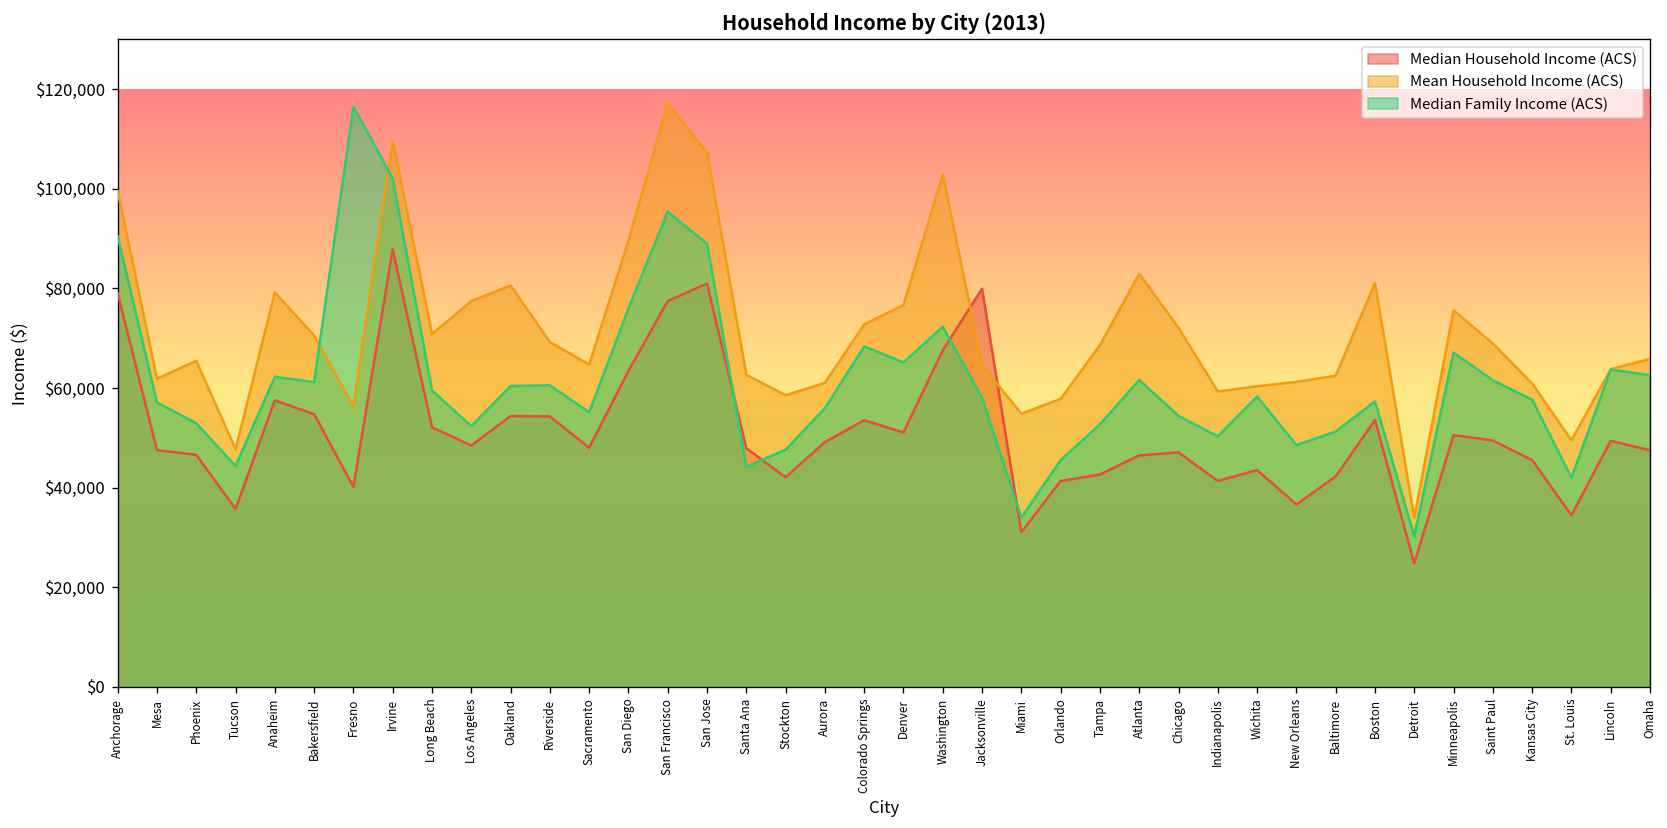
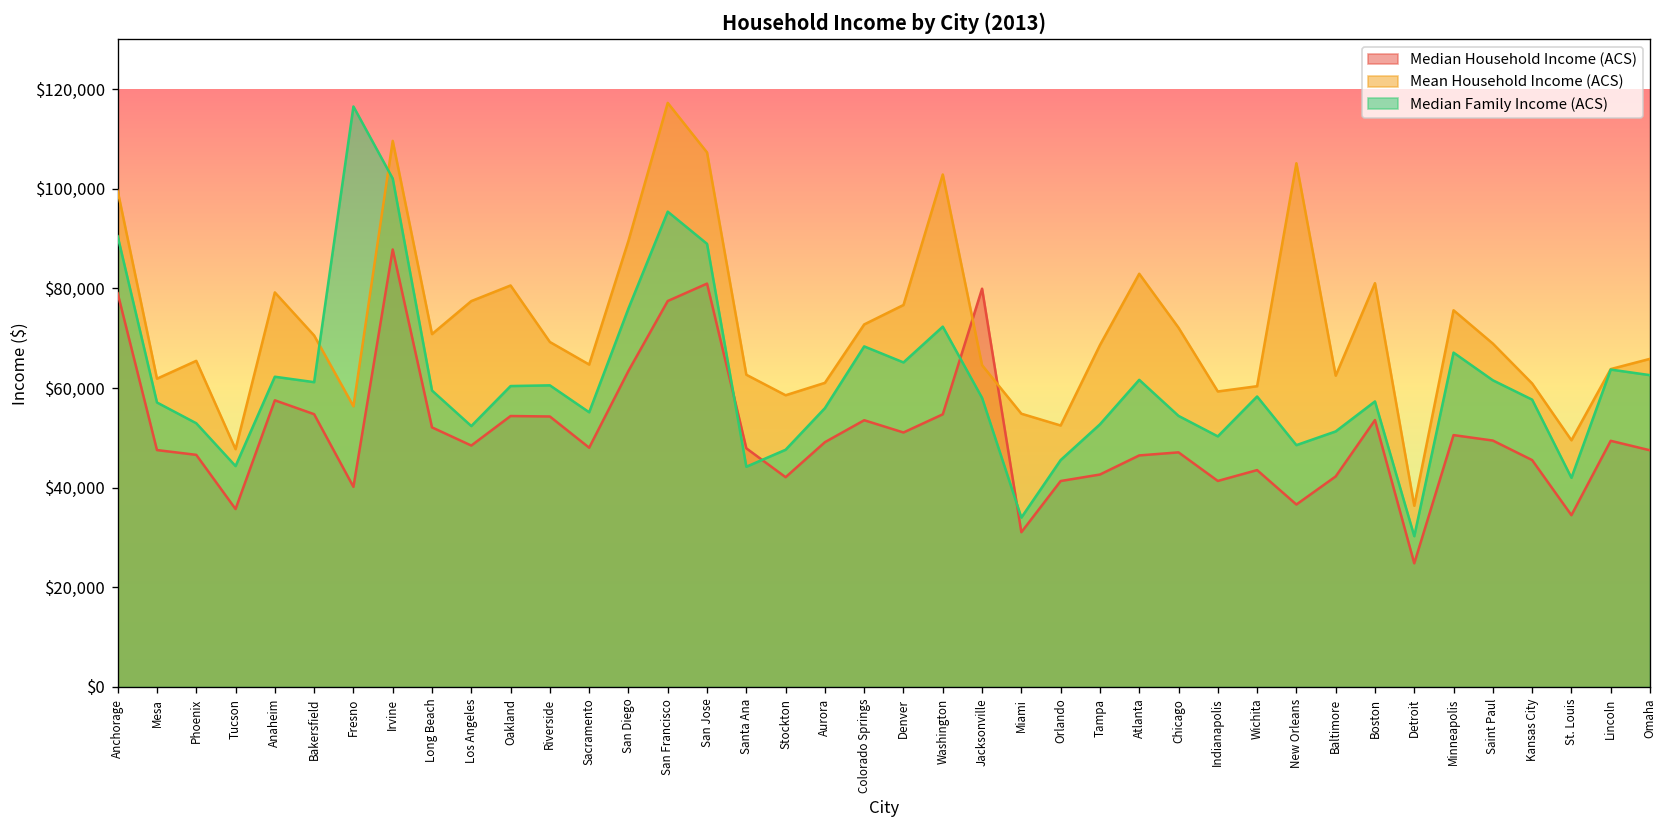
  {
    "Median Household Income (ACS)": {
      "Anchorage": "$79,000",
      "Mesa": "$48,000",
      "Phoenix": "$47,000",
      "Tucson": "$36,000",
      "Anaheim": "$58,000",
      "Bakersfield": "$55,000",
      "Fresno": "$40,000",
      "Irvine": "$88,000",
      "Long Beach": "$52,000",
      "Los Angeles": "$48,000",
      "Oakland": "$54,000",
      "Riverside": "$54,000",
      "Sacramento": "$48,000",
      "San Diego": "$63,000",
      "San Francisco": "$77,000",
      "San Jose": "$81,000",
      "Santa Ana": "$48,000",
      "Stockton": "$42,000",
      "Aurora": "$49,000",
      "Colorado Springs": "$54,000",
      "Denver": "$51,000",
-     "Washington": "$68,000",
+     "Washington": "$55,000",
      "Jacksonville": "$80,000",
      "Miami": "$31,000",
      "Orlando": "$41,000",
      "Tampa": "$43,000",
      "Atlanta": "$46,000",
      "Chicago": "$47,000",
      "Indianapolis": "$41,000",
      "Wichita": "$44,000",
      "New Orleans": "$37,000",
      "Baltimore": "$42,000",
      "Boston": "$54,000",
      "Detroit": "$25,000",
      "Minneapolis": "$51,000",
      "Saint Paul": "$49,000",
      "Kansas City": "$46,000",
      "St. Louis": "$34,000",
      "Lincoln": "$49,000",
      "Omaha": "$48,000"
    },
    "Mean Household Income (ACS)": {
      "Anchorage": "$100,000",
      "Mesa": "$62,000",
      "Phoenix": "$65,000",
      "Tucson": "$48,000",
      "Anaheim": "$79,000",
      "Bakersfield": "$71,000",
      "Fresno": "$56,000",
      "Irvine": "$110,000",
      "Long Beach": "$71,000",
      "Los Angeles": "$77,000",
      "Oakland": "$81,000",
      "Riverside": "$69,000",
      "Sacramento": "$65,000",
      "San Diego": "$90,000",
      "San Francisco": "$117,000",
      "San Jose": "$107,000",
      "Santa Ana": "$63,000",
      "Stockton": "$59,000",
      "Aurora": "$61,000",
      "Colorado Springs": "$73,000",
      "Denver": "$77,000",
      "Washington": "$103,000",
      "Jacksonville": "$65,000",
      "Miami": "$55,000",
-     "Orlando": "$58,000",
+     "Orlando": "$52,000",
      "Tampa": "$69,000",
      "Atlanta": "$83,000",
      "Chicago": "$72,000",
      "Indianapolis": "$59,000",
      "Wichita": "$60,000",
-     "New Orleans": "$61,000",
+     "New Orleans": "$105,000",
      "Baltimore": "$62,000",
      "Boston": "$81,000",
-     "Detroit": "$34,000",
+     "Detroit": "$36,000",
      "Minneapolis": "$76,000",
      "Saint Paul": "$69,000",
      "Kansas City": "$61,000",
      "St. Louis": "$50,000",
      "Omaha": "$66,000"
    },
    "Median Family Income (ACS)": {
      "Anchorage": "$90,000",
      "Mesa": "$57,000",
      "Phoenix": "$53,000",
      "Tucson": "$44,000",
      "Anaheim": "$62,000",
      "Bakersfield": "$61,000",
      "Fresno": "$117,000",
      "Irvine": "$102,000",
      "Long Beach": "$60,000",
      "Los Angeles": "$52,000",
      "Oakland": "$60,000",
      "Riverside": "$61,000",
      "Sacramento": "$55,000",
      "San Diego": "$76,000",
      "San Francisco": "$95,000",
      "San Jose": "$89,000",
      "Santa Ana": "$44,000",
      "Stockton": "$48,000",
      "Aurora": "$56,000",
      "Colorado Springs": "$68,000",
      "Denver": "$65,000",
      "Washington": "$72,000",
      "Jacksonville": "$58,000",
      "Miami": "$34,000",
      "Orlando": "$46,000",
      "Tampa": "$53,000",
      "Atlanta": "$62,000",
      "Chicago": "$54,000",
      "Indianapolis": "$50,000",
      "Wichita": "$58,000",
      "New Orleans": "$49,000",
      "Baltimore": "$51,000",
      "Boston": "$57,000",
      "Detroit": "$30,000",
      "Minneapolis": "$67,000",
      "Saint Paul": "$62,000",
      "Kansas City": "$58,000",
      "St. Louis": "$42,000",
      "Omaha": "$63,000"
    }
  }
